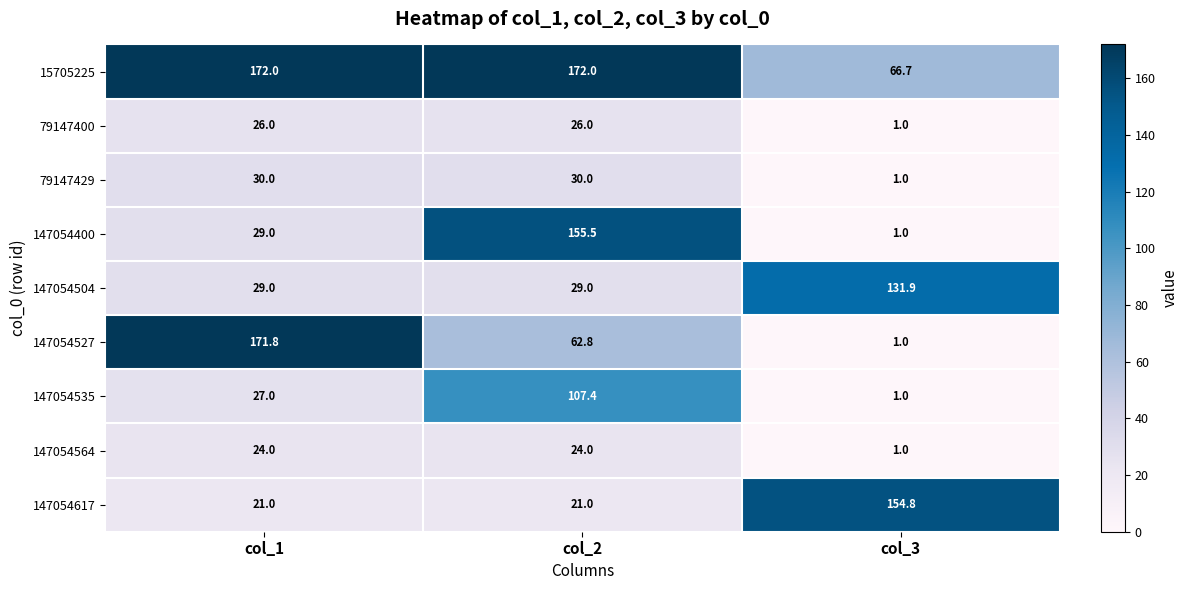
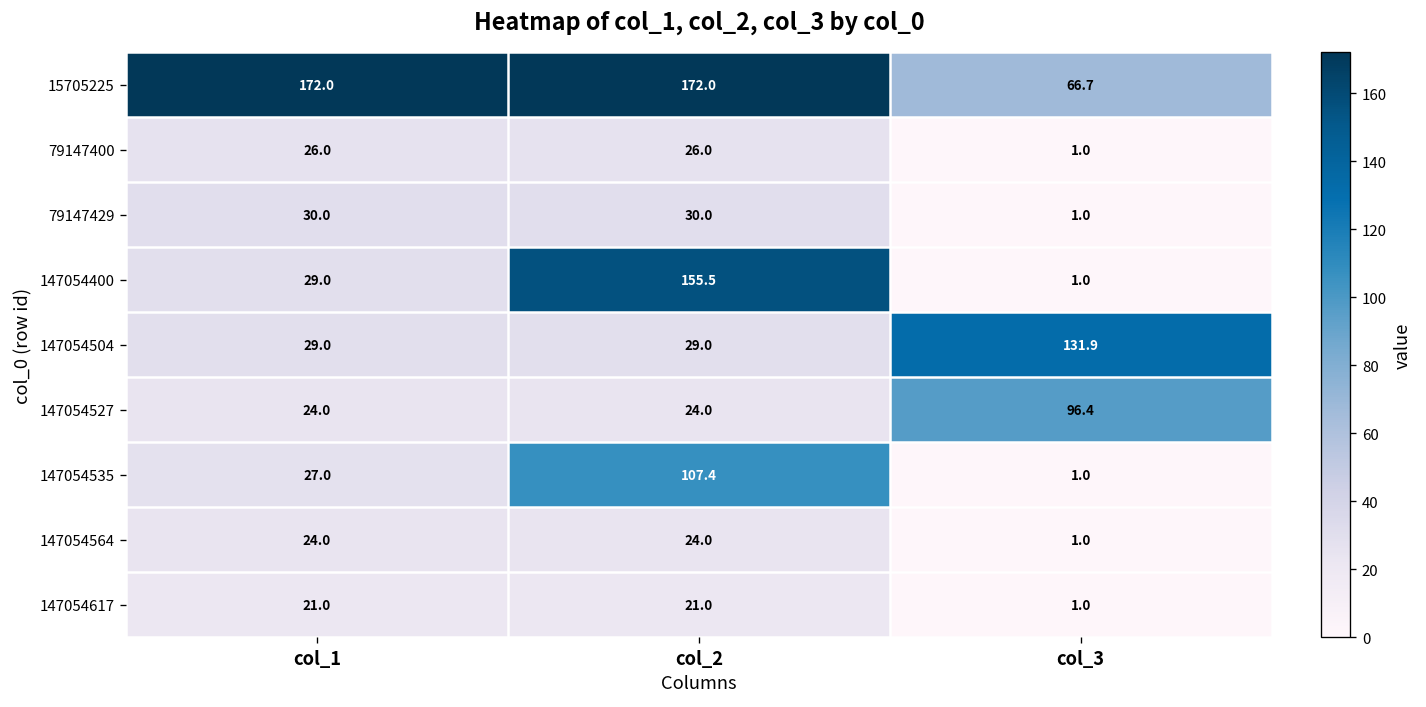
  {
    "15705225": {
      "col_1": 172.0,
      "col_2": 172.0,
      "col_3": 66.7
    },
    "79147400": {
      "col_1": 26.0,
      "col_2": 26.0,
      "col_3": 1.0
    },
    "79147429": {
      "col_1": 30.0,
      "col_2": 30.0,
      "col_3": 1.0
    },
    "147054400": {
      "col_1": 29.0,
      "col_2": 155.5,
      "col_3": 1.0
    },
    "147054504": {
      "col_1": 29.0,
      "col_2": 29.0,
      "col_3": 131.9
    },
    "147054527": {
-     "col_1": 171.8,
-     "col_2": 62.8,
-     "col_3": 1.0
+     "col_1": 24.0,
+     "col_2": 24.0,
+     "col_3": 96.4
    },
    "147054535": {
      "col_1": 27.0,
      "col_2": 107.4,
      "col_3": 1.0
    },
    "147054564": {
      "col_1": 24.0,
      "col_2": 24.0,
      "col_3": 1.0
    },
    "147054617": {
      "col_1": 21.0,
      "col_2": 21.0,
-     "col_3": 154.8
+     "col_3": 1.0
    }
  }
